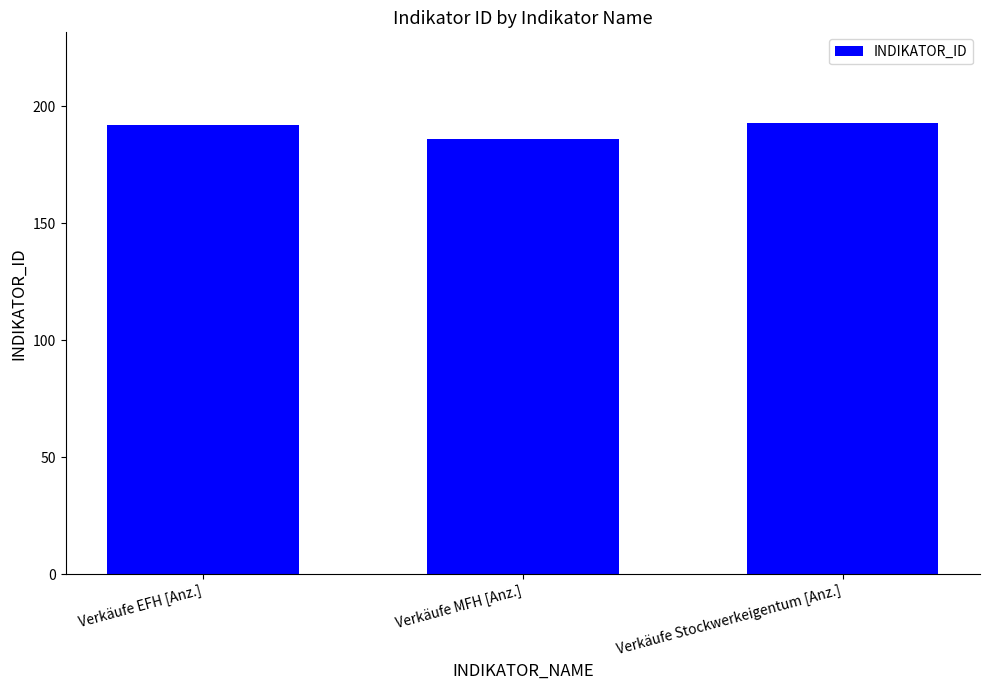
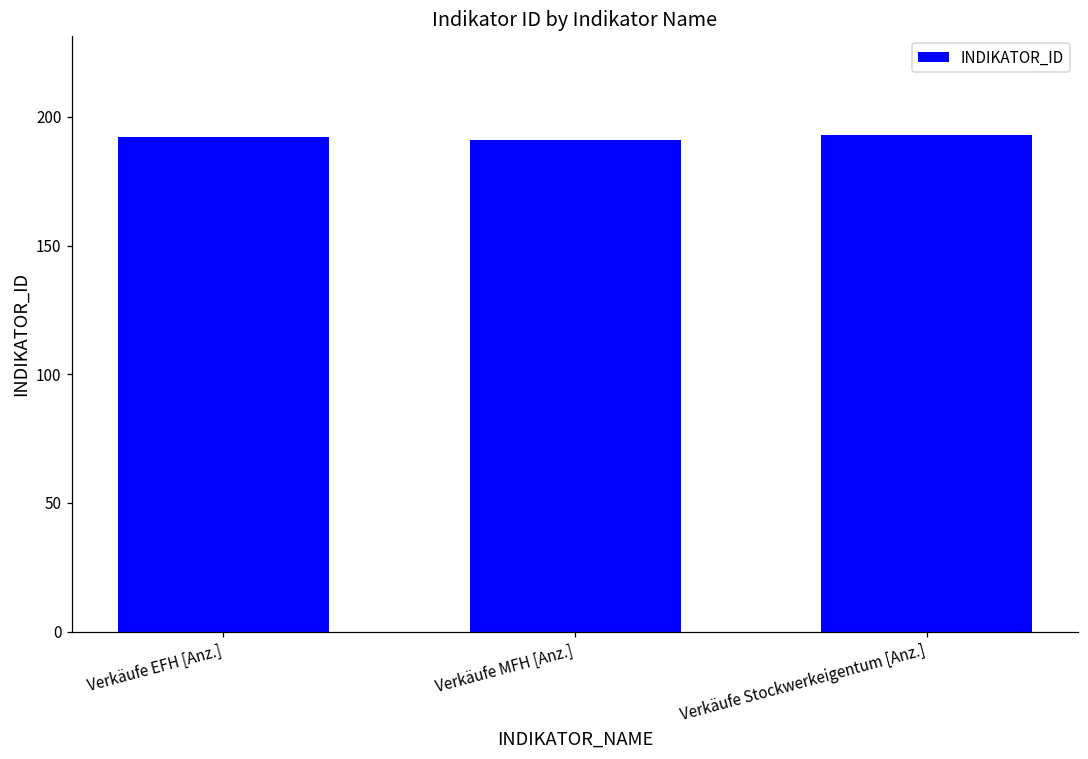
  {
    "Verkäufe EFH [Anz.]": 192,
-   "Verkäufe MFH [Anz.]": 186,
+   "Verkäufe MFH [Anz.]": 191,
    "Verkäufe Stockwerkeigentum [Anz.]": 193
  }
